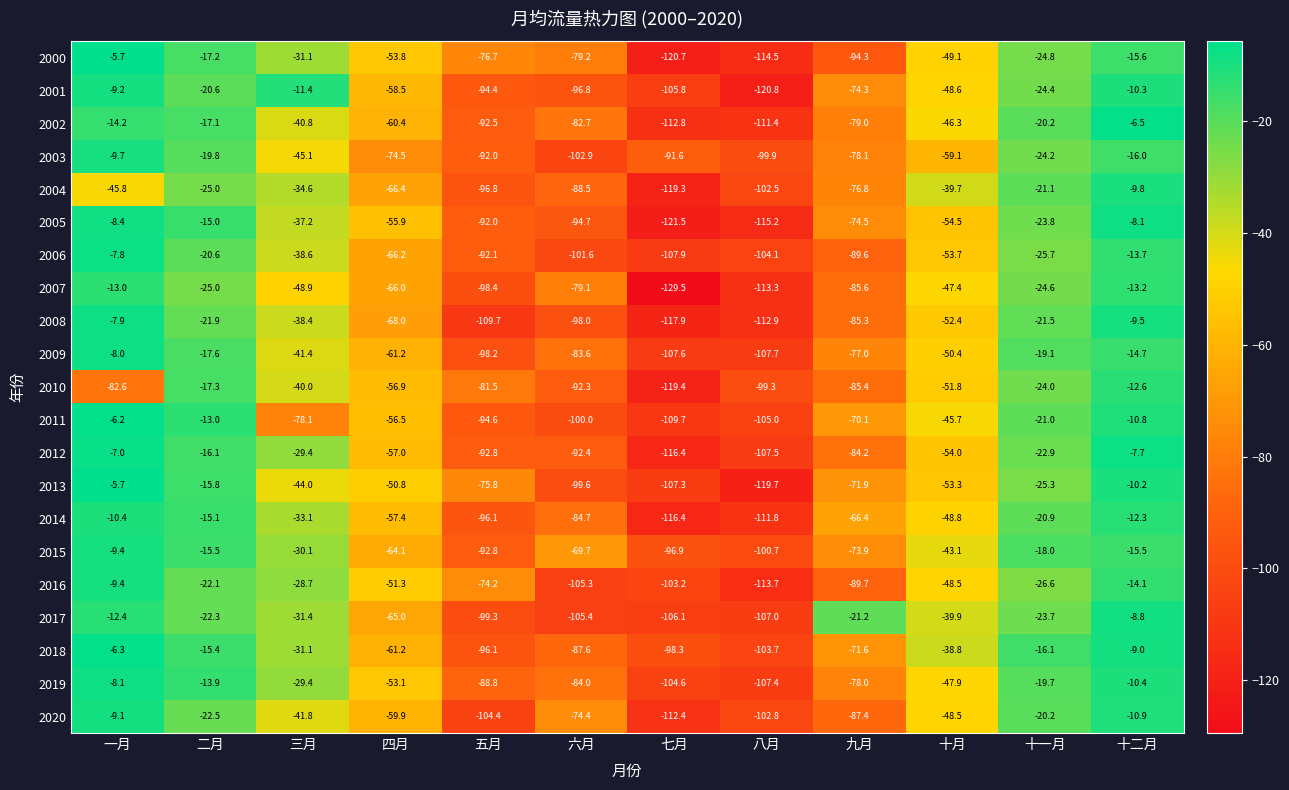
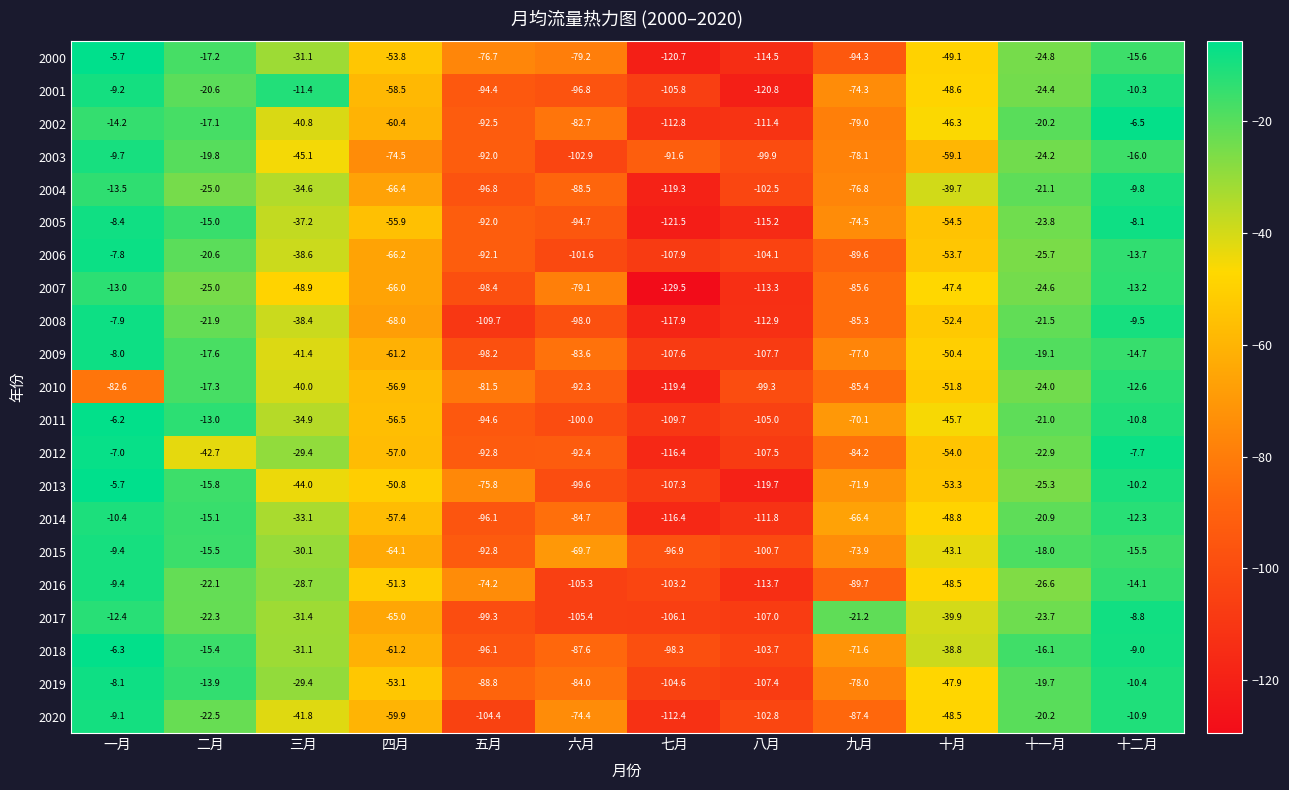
  {
    "2004": {
-     "一月": -45.8,
+     "一月": -13.5,
      "二月": -25.0,
      "三月": -34.6,
      "四月": -66.4,
      "五月": -96.8,
      "六月": -88.5,
      "七月": -119.3,
      "八月": -102.5,
      "九月": -76.8,
      "十月": -39.7,
      "十一月": -21.1,
      "十二月": -9.8
    },
    "2011": {
      "一月": -6.2,
      "二月": -13.0,
-     "三月": -78.1,
+     "三月": -34.9,
      "四月": -56.5,
      "五月": -94.6,
      "六月": -100.0,
      "七月": -109.7,
      "八月": -105.0,
      "九月": -70.1,
      "十月": -45.7,
      "十一月": -21.0,
      "十二月": -10.8
    },
    "2012": {
      "一月": -7.0,
-     "二月": -16.1,
+     "二月": -42.7,
      "三月": -29.4,
      "四月": -57.0,
      "五月": -92.8,
      "六月": -92.4,
      "七月": -116.4,
      "八月": -107.5,
      "九月": -84.2,
      "十月": -54.0,
      "十一月": -22.9,
      "十二月": -7.7
    }
  }
